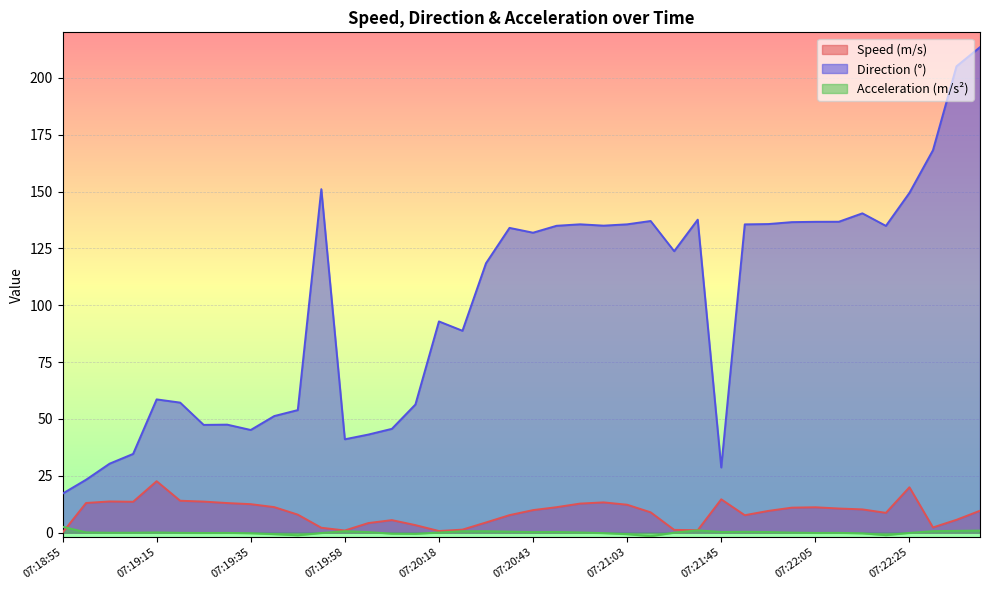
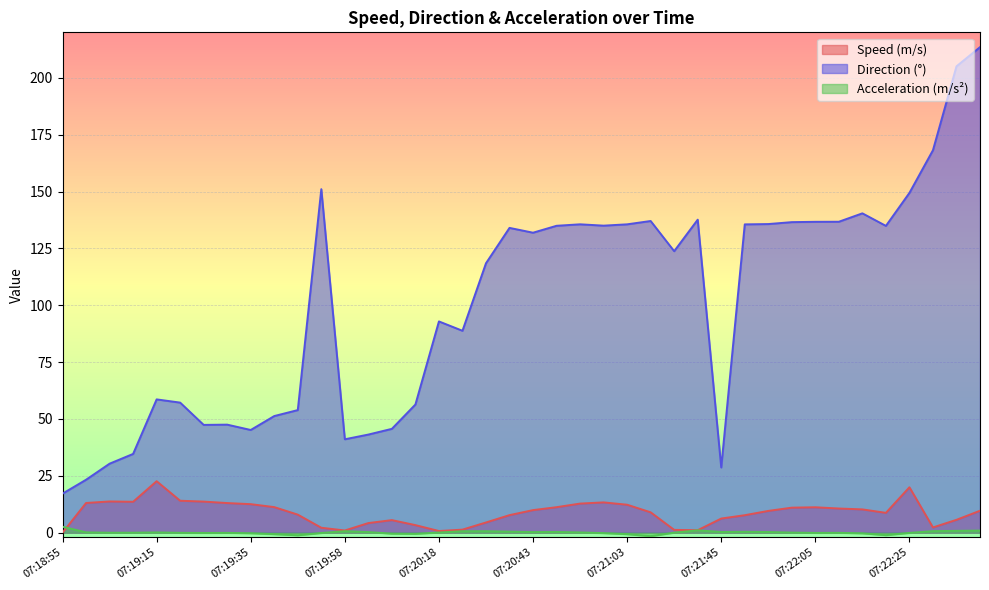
  {
    "Speed (m/s)": {
      "07:18:55": 0,
      "07:19:15": 23,
      "07:19:35": 13,
      "07:20:43": 10,
      "07:21:03": 12,
-     "07:21:45": 15,
+     "07:21:45": 6,
      "07:22:05": 11,
      "07:22:25": 20
    },
    "Direction (°)": {
      "07:18:55": 17,
      "07:19:15": 59,
      "07:19:35": 45,
      "07:19:58": 41,
      "07:20:18": 93,
      "07:20:43": 132,
      "07:21:03": 136,
      "07:21:45": 29,
      "07:22:05": 137,
      "07:22:25": 149
    }
  }
